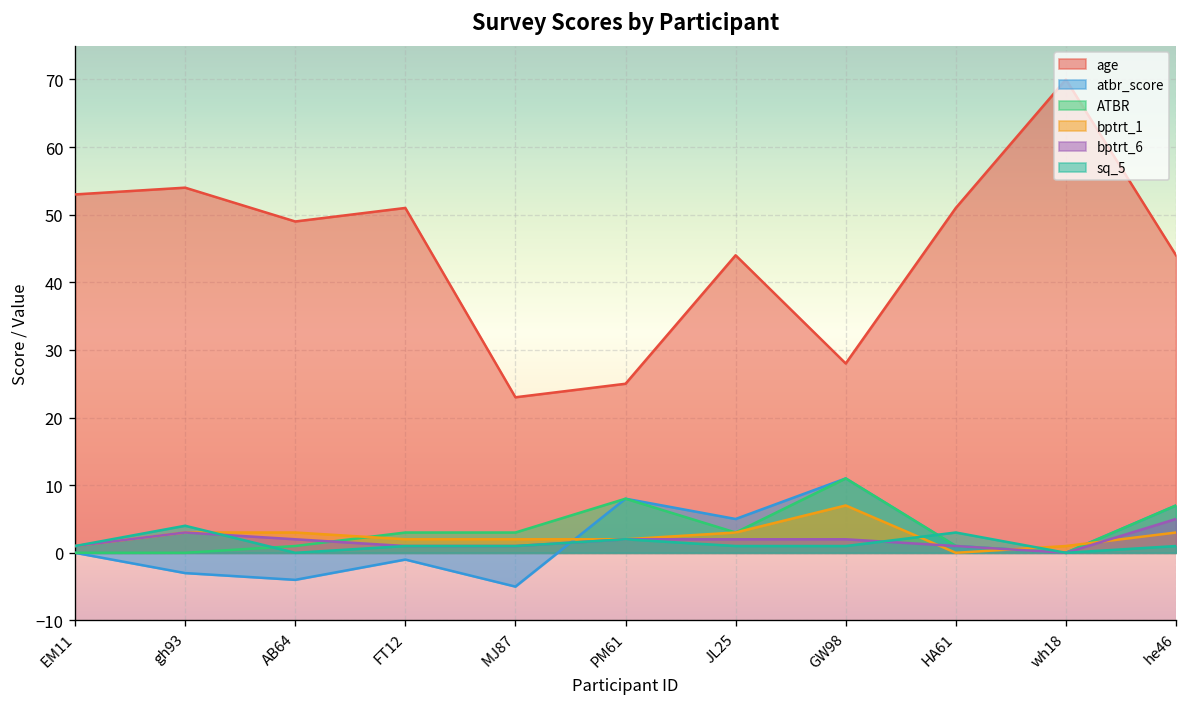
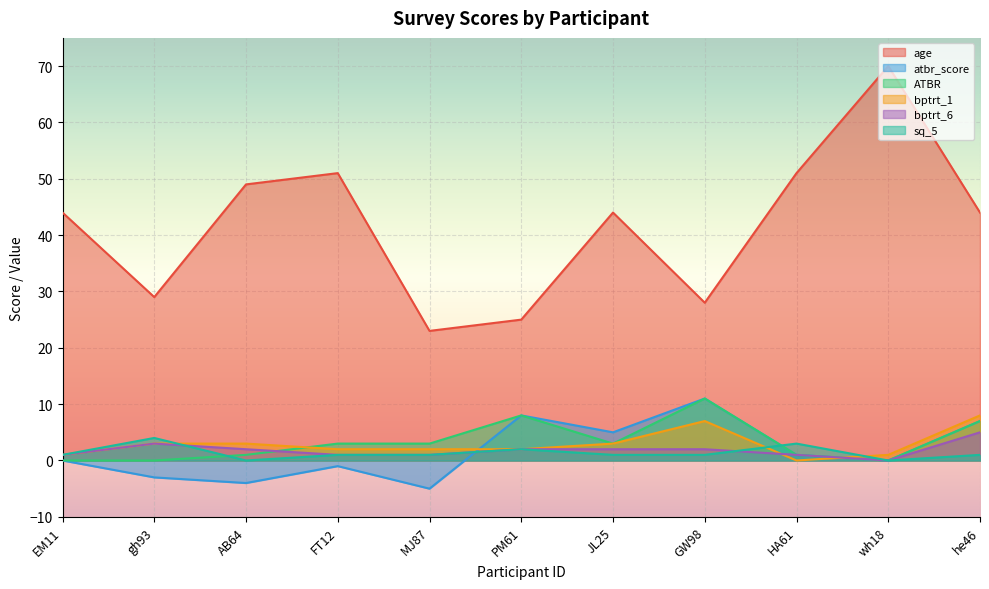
  {
    "age": {
-     "EM11": 53,
-     "gh93": 54,
+     "EM11": 44,
+     "gh93": 29,
      "AB64": 49,
      "FT12": 51,
      "MJ87": 23,
      "PM61": 25,
      "JL25": 44,
      "GW98": 28,
      "HA61": 51,
      "he46": 44
    },
    "bptrt_1": {
      "AB64": 3,
      "FT12": 2,
      "MJ87": 2,
      "GW98": 7,
      "HA61": 0,
      "wh18": 1,
-     "he46": 3
+     "he46": 8
    },
    "bptrt_6": {
      "AB64": 2,
      "JL25": 2,
      "GW98": 2,
      "he46": 5
    }
  }
